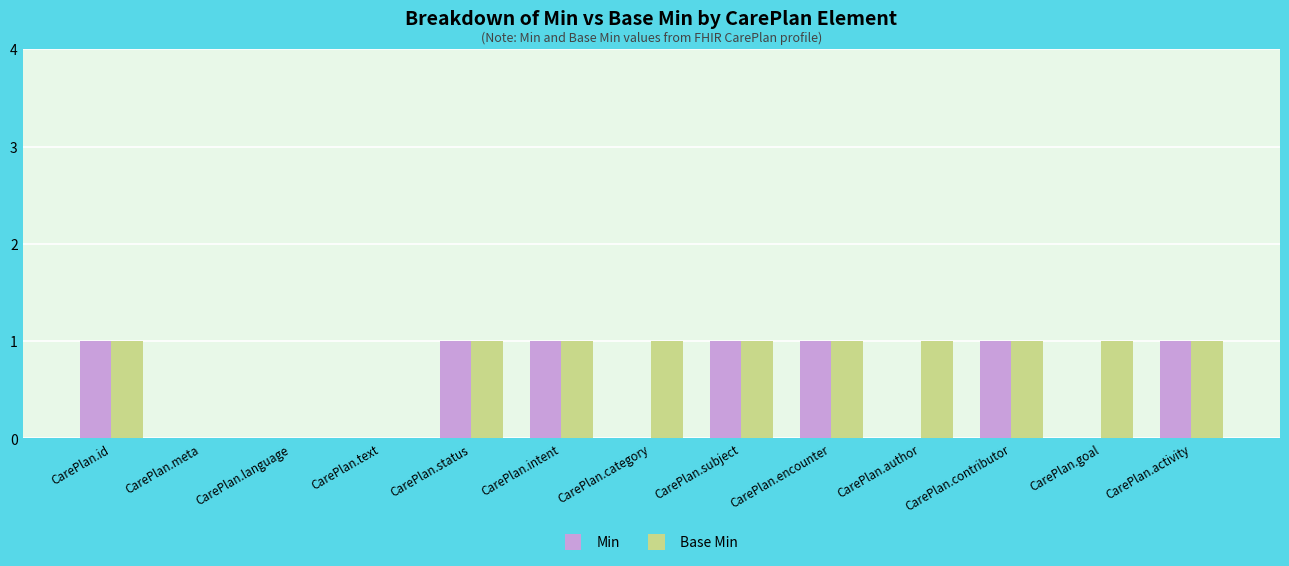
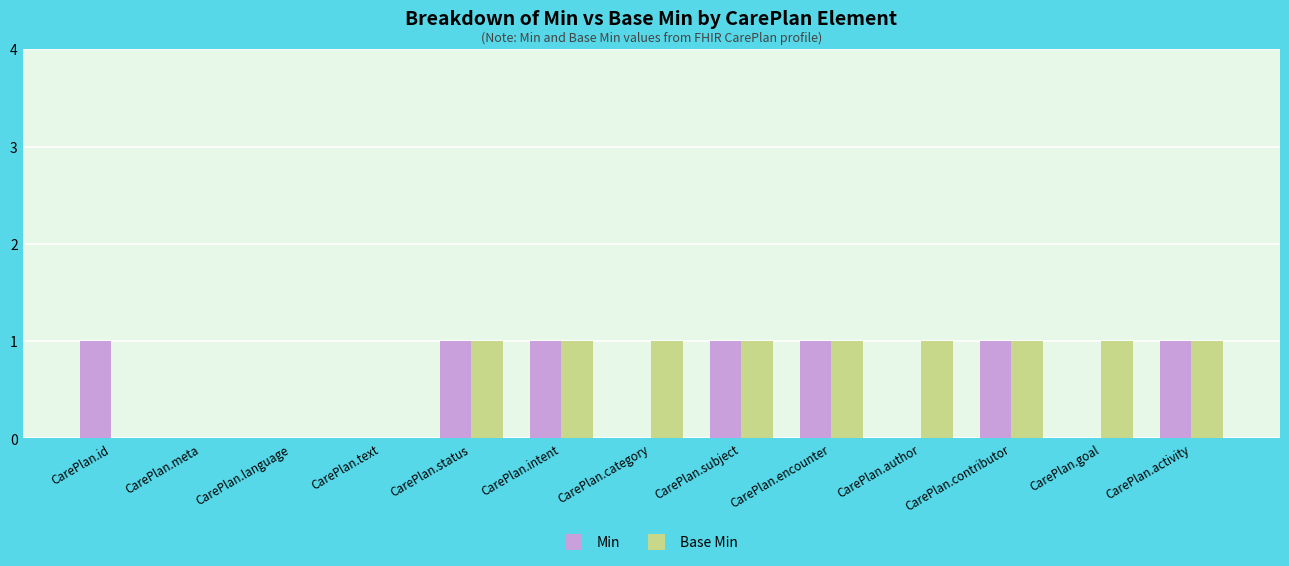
  {
    "Min": {
      "CarePlan.id": 1,
      "CarePlan.meta": 0,
      "CarePlan.language": 0,
      "CarePlan.text": 0,
      "CarePlan.status": 1,
      "CarePlan.intent": 1,
      "CarePlan.category": 0,
      "CarePlan.subject": 1,
      "CarePlan.encounter": 1,
      "CarePlan.author": 0,
      "CarePlan.contributor": 1,
      "CarePlan.goal": 0,
      "CarePlan.activity": 1
    },
    "Base Min": {
-     "CarePlan.id": 1,
+     "CarePlan.id": 0,
      "CarePlan.meta": 0,
      "CarePlan.language": 0,
      "CarePlan.text": 0,
      "CarePlan.status": 1,
      "CarePlan.intent": 1,
      "CarePlan.category": 1,
      "CarePlan.subject": 1,
      "CarePlan.encounter": 1,
      "CarePlan.author": 1,
      "CarePlan.contributor": 1,
      "CarePlan.goal": 1,
      "CarePlan.activity": 1
    }
  }
